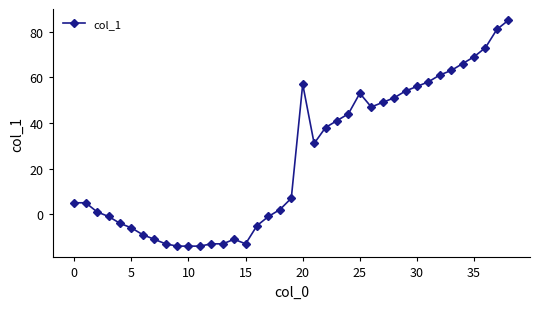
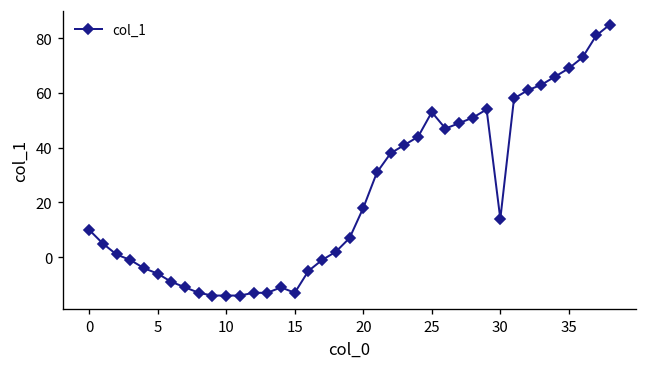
  {
-   "0": 5,
+   "0": 10,
    "5": -6,
    "10": -14,
    "15": -13,
-   "20": 57,
+   "20": 18,
    "25": 53,
-   "30": 56,
+   "30": 14,
    "35": 69
  }
